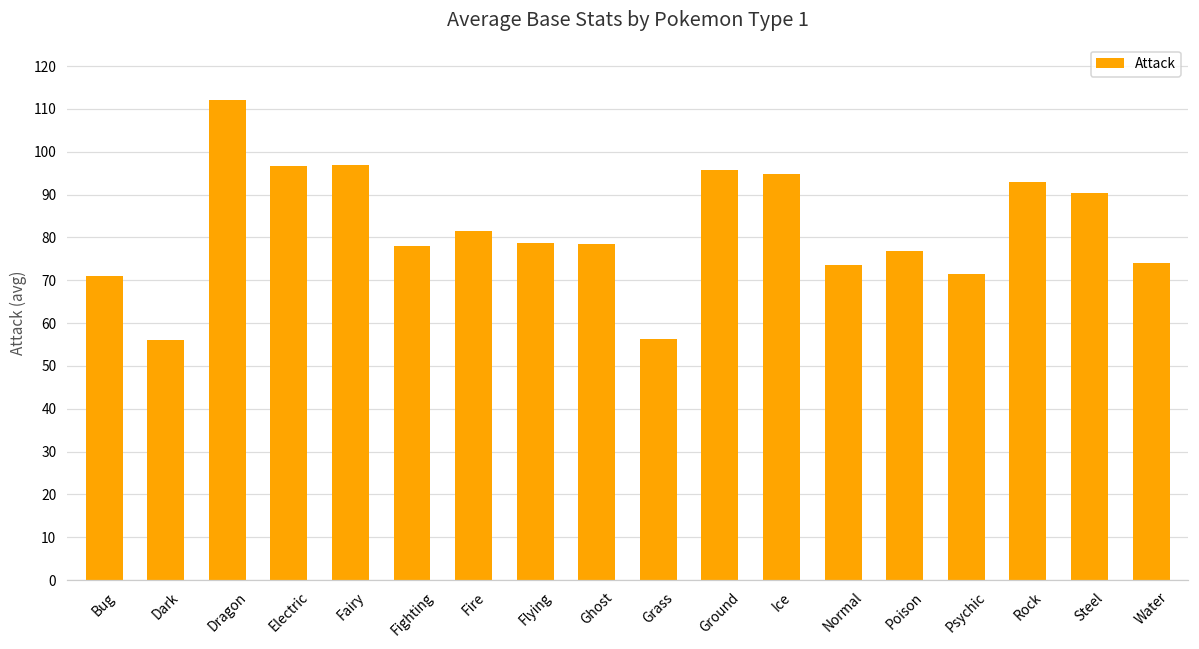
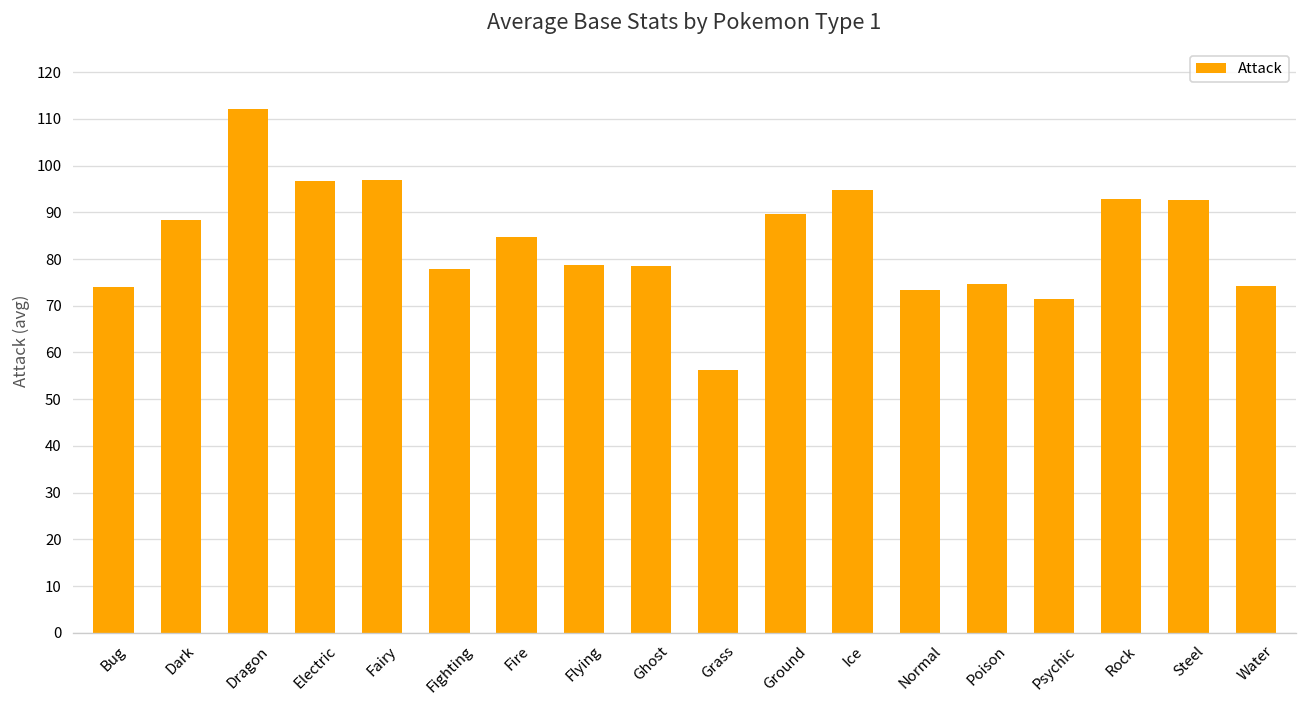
  {
-   "Bug": 71,
-   "Dark": 56,
+   "Bug": 74,
+   "Dark": 88,
    "Dragon": 112,
    "Electric": 97,
    "Fairy": 97,
    "Fighting": 78,
-   "Fire": 82,
+   "Fire": 85,
    "Flying": 79,
    "Ghost": 79,
    "Grass": 56,
-   "Ground": 96,
+   "Ground": 90,
    "Ice": 95,
    "Normal": 73,
-   "Poison": 77,
+   "Poison": 75,
    "Psychic": 71,
    "Rock": 93,
-   "Steel": 90,
+   "Steel": 93,
    "Water": 74
  }
